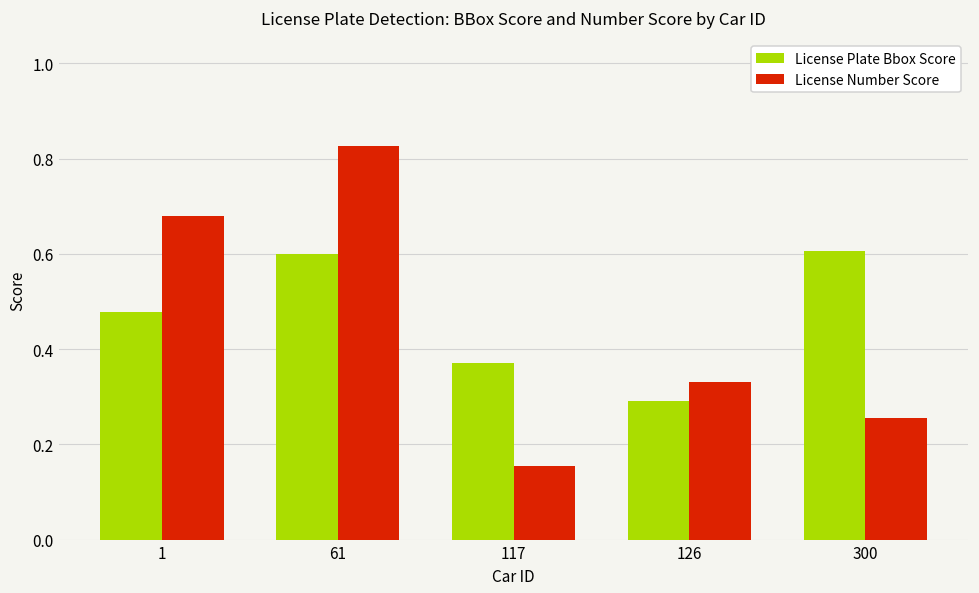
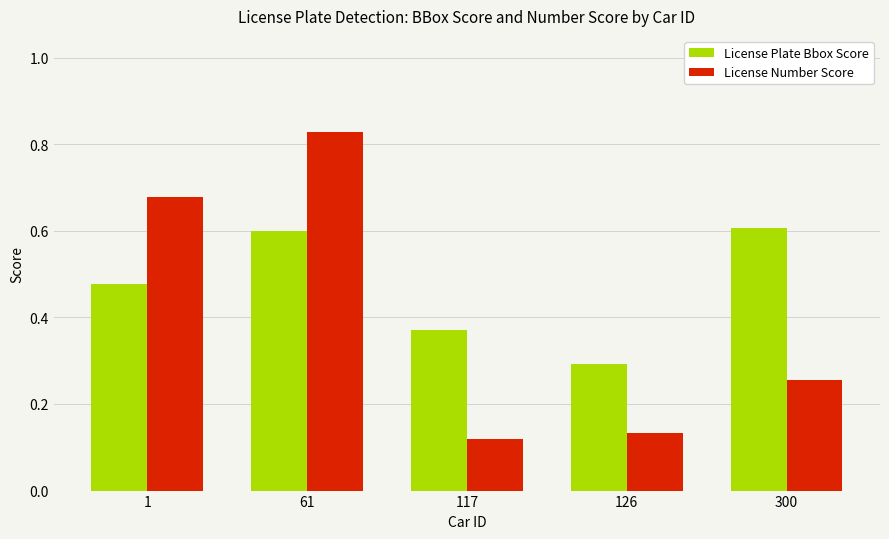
  {
    "License Plate Bbox Score": {
      "1": 0.48,
      "61": 0.60,
      "117": 0.37,
      "126": 0.29,
      "300": 0.61
    },
    "License Number Score": {
      "1": 0.68,
      "61": 0.83,
-     "117": 0.16,
-     "126": 0.33,
+     "117": 0.12,
+     "126": 0.13,
      "300": 0.26
    }
  }
